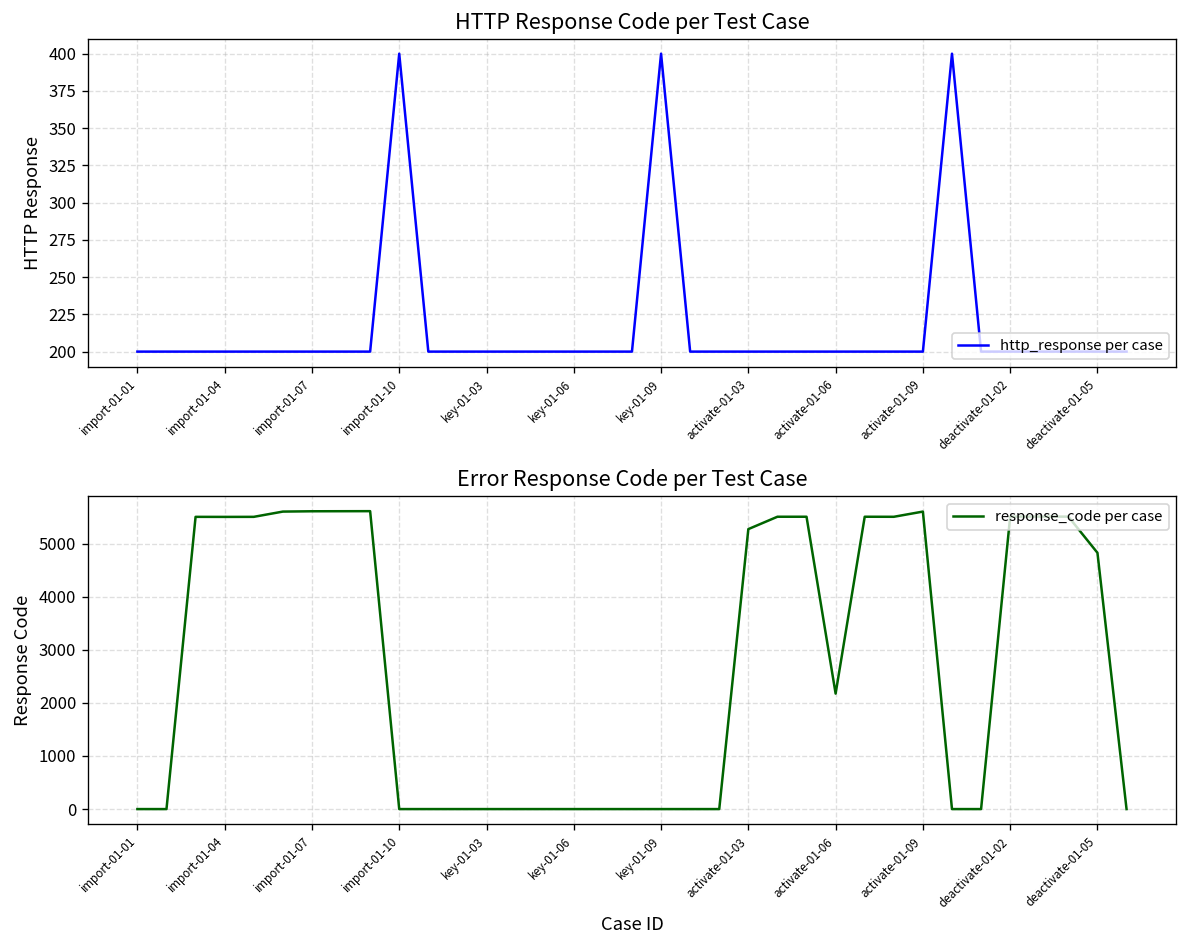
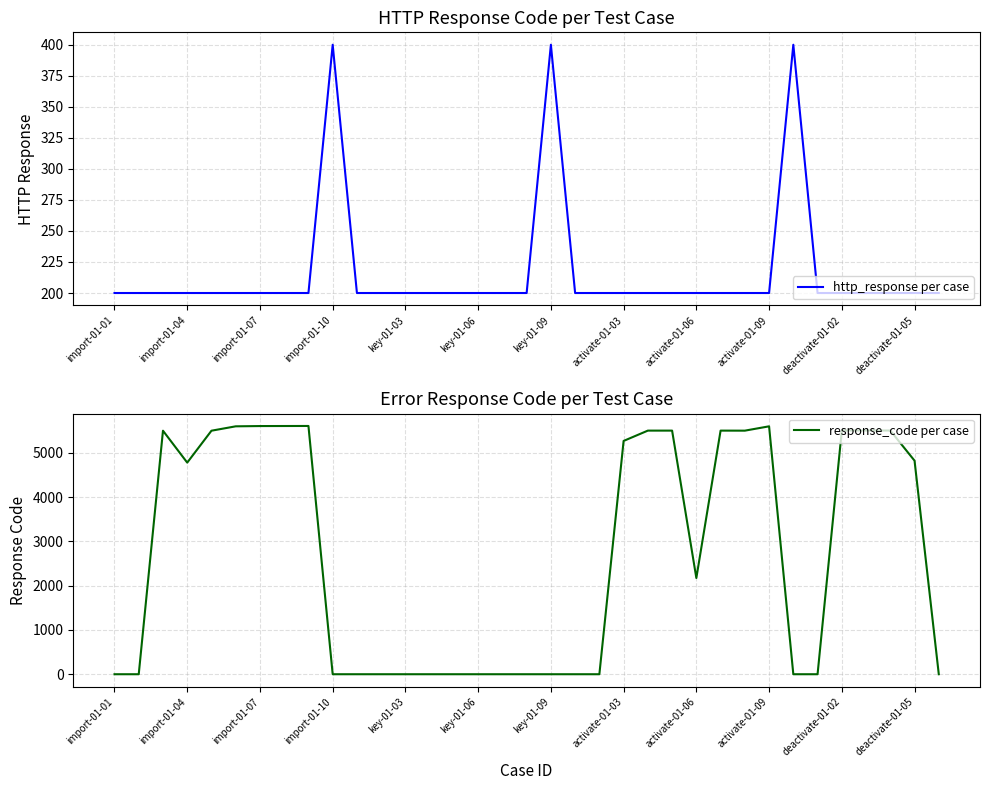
  {
    "HTTP Response Code per Test Case": {
      "import-01-01": 200,
      "import-01-04": 200,
      "import-01-07": 200,
      "import-01-10": 400,
      "key-01-03": 200,
      "key-01-06": 200,
      "key-01-09": 400,
      "activate-01-03": 200,
      "activate-01-06": 200,
      "activate-01-09": 200
    },
    "Error Response Code per Test Case": {
      "import-01-01": 0,
-     "import-01-04": 5500,
+     "import-01-04": 4800,
      "import-01-07": 5600,
      "import-01-10": 0,
      "key-01-03": 0,
      "key-01-06": 0,
      "key-01-09": 0,
      "activate-01-03": 5300,
      "activate-01-06": 2200,
      "activate-01-09": 5600,
      "deactivate-01-05": 4800
    }
  }
